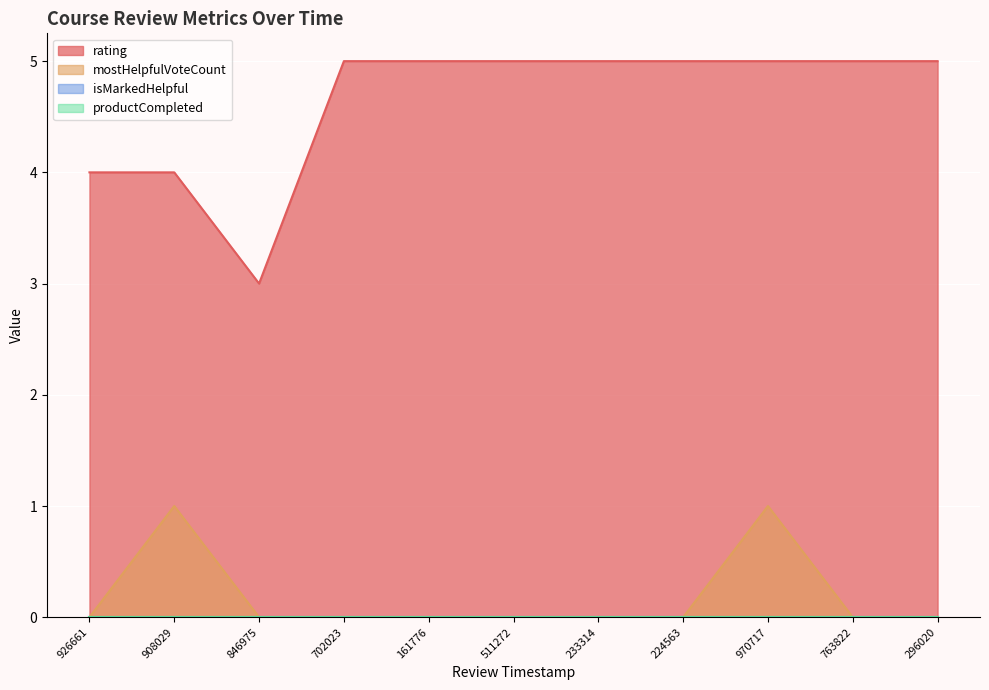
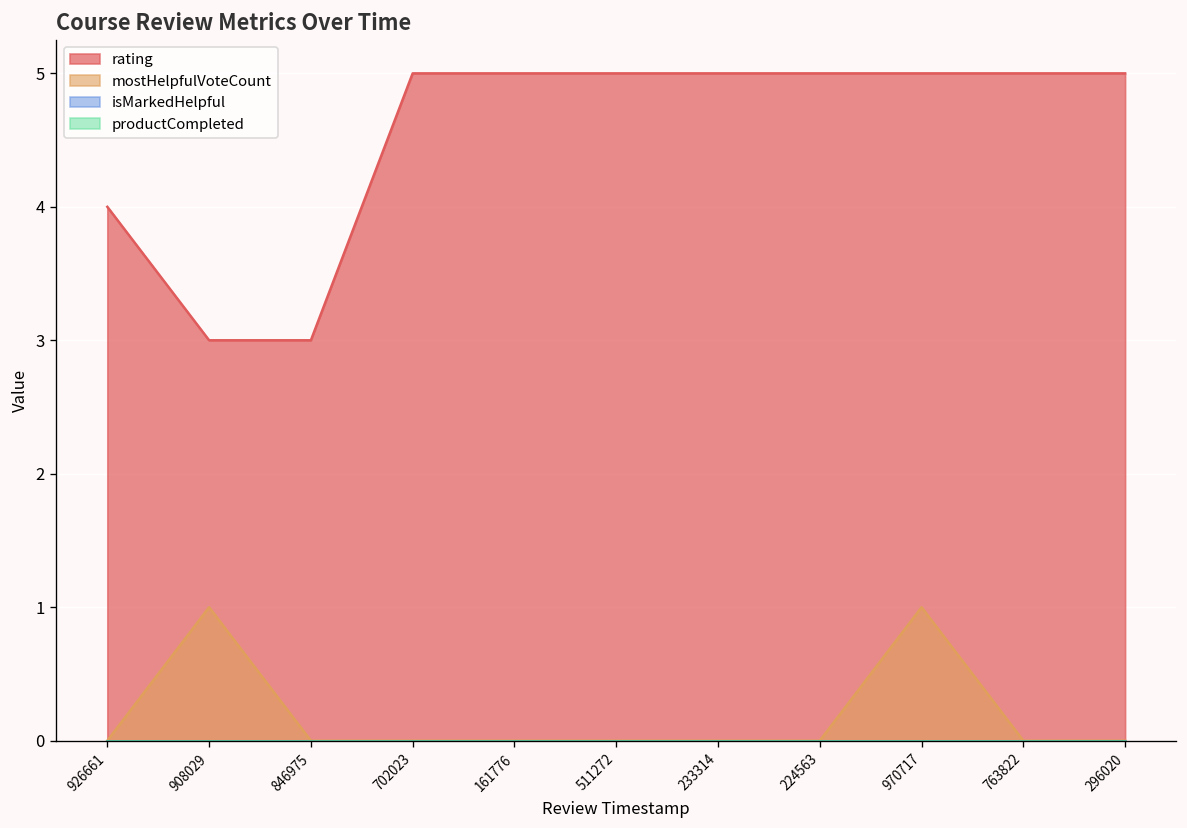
  {
    "rating": {
      "926661": 4,
-     "908029": 4,
+     "908029": 3,
      "846975": 3,
      "702023": 5,
      "161776": 5,
      "511272": 5,
      "233314": 5,
      "224563": 5,
      "970717": 5,
      "763822": 5,
      "296020": 5
    },
    "mostHelpfulVoteCount": {
      "908029": 1,
      "970717": 1
    },
    "productCompleted": {
      "908029": 0,
      "970717": 0
    }
  }
